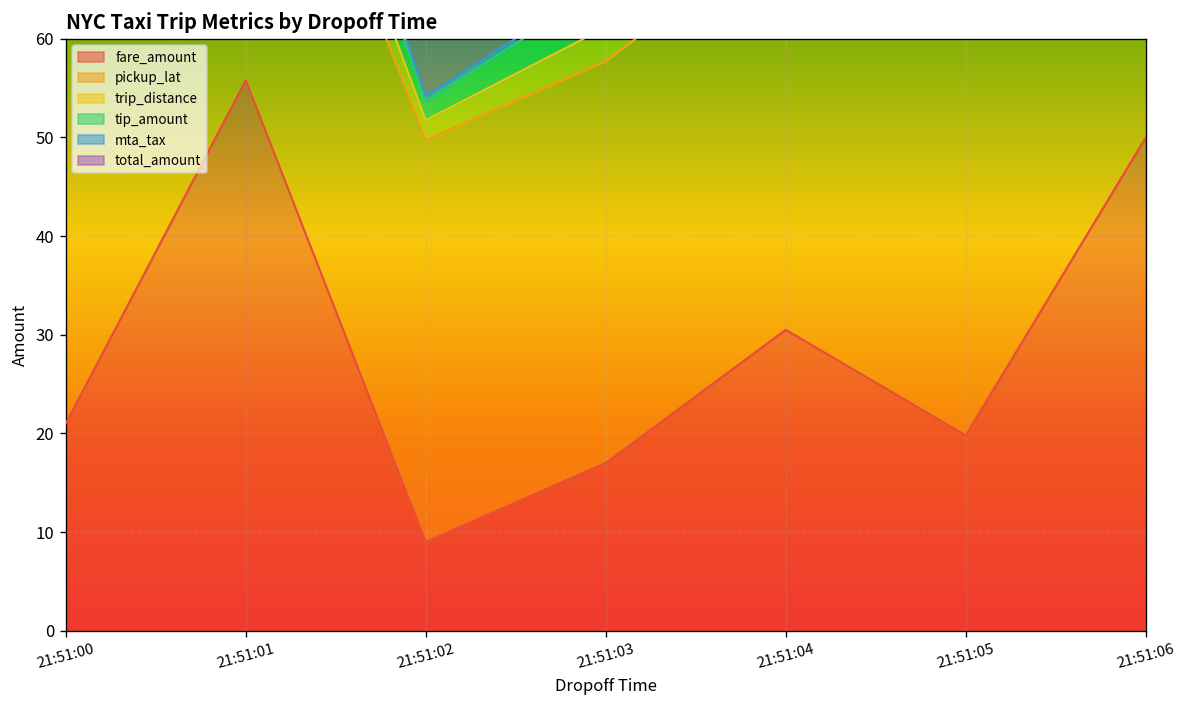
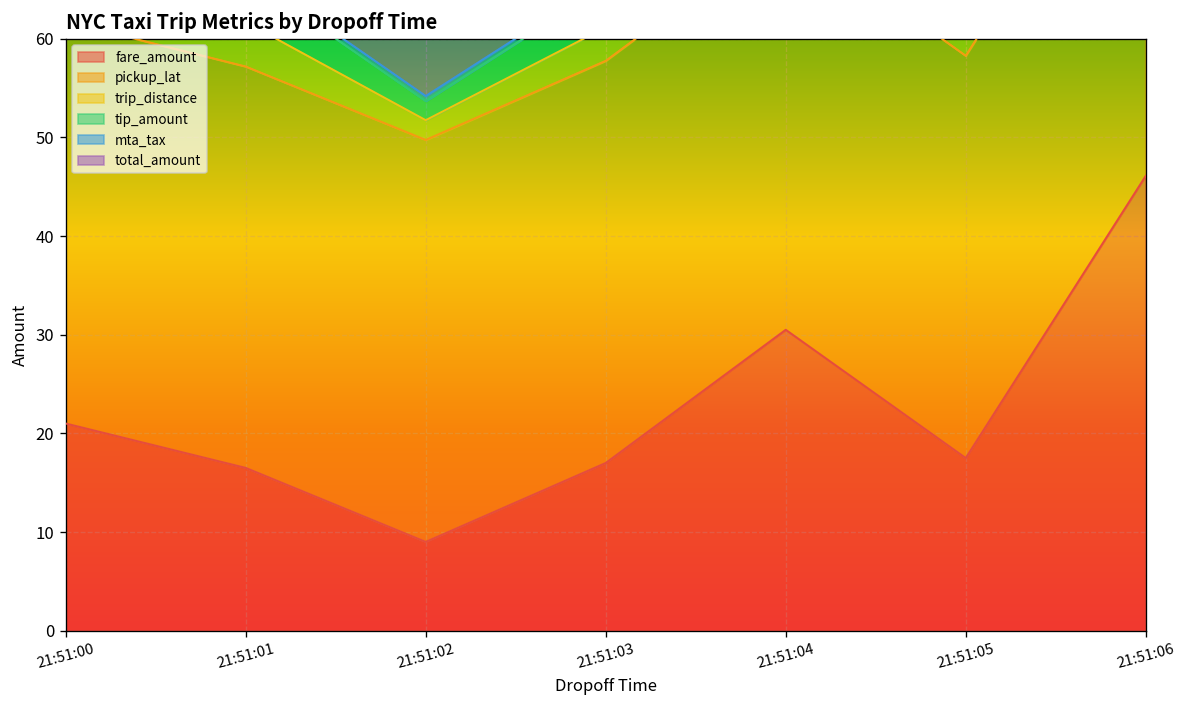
  {
    "fare_amount": {
      "21:51:00": 21,
-     "21:51:01": 56,
+     "21:51:01": 17,
      "21:51:02": 9,
      "21:51:03": 17,
      "21:51:04": 31,
-     "21:51:05": 20,
-     "21:51:06": 50
+     "21:51:05": 18,
+     "21:51:06": 46
    },
    "tip_amount": {
      "21:51:02": 2
    },
    "mta_tax": {
      "21:51:02": 1
    }
  }
